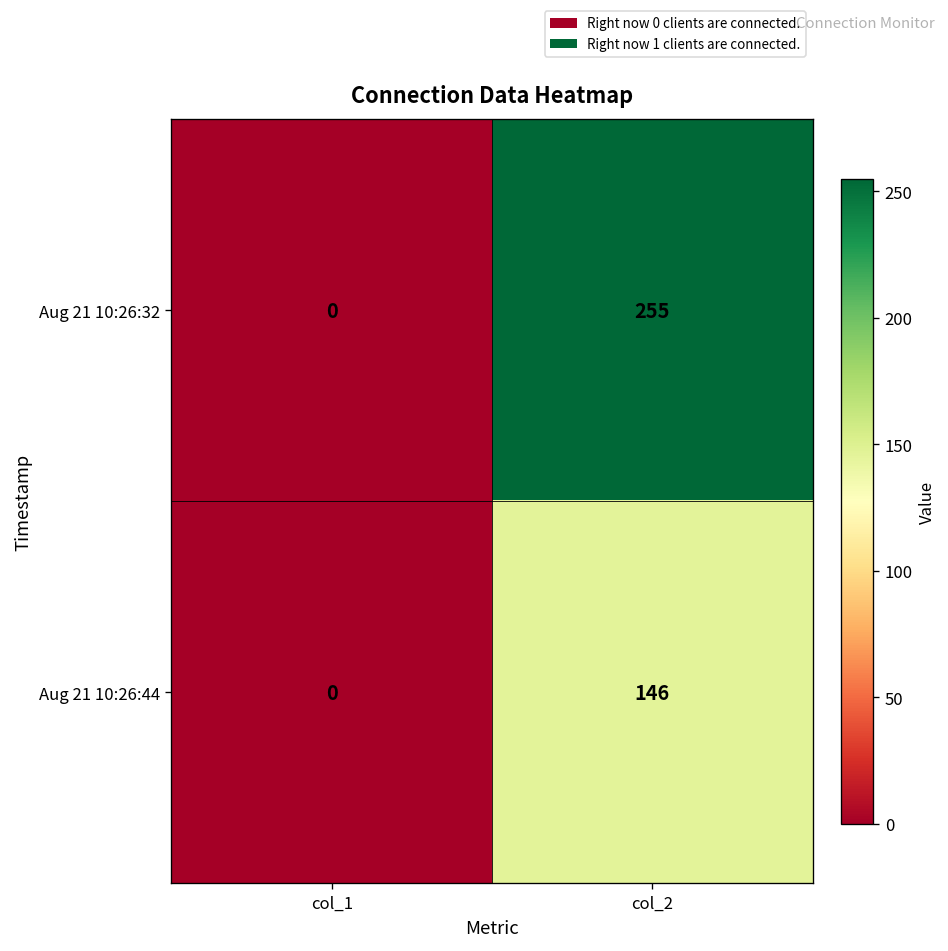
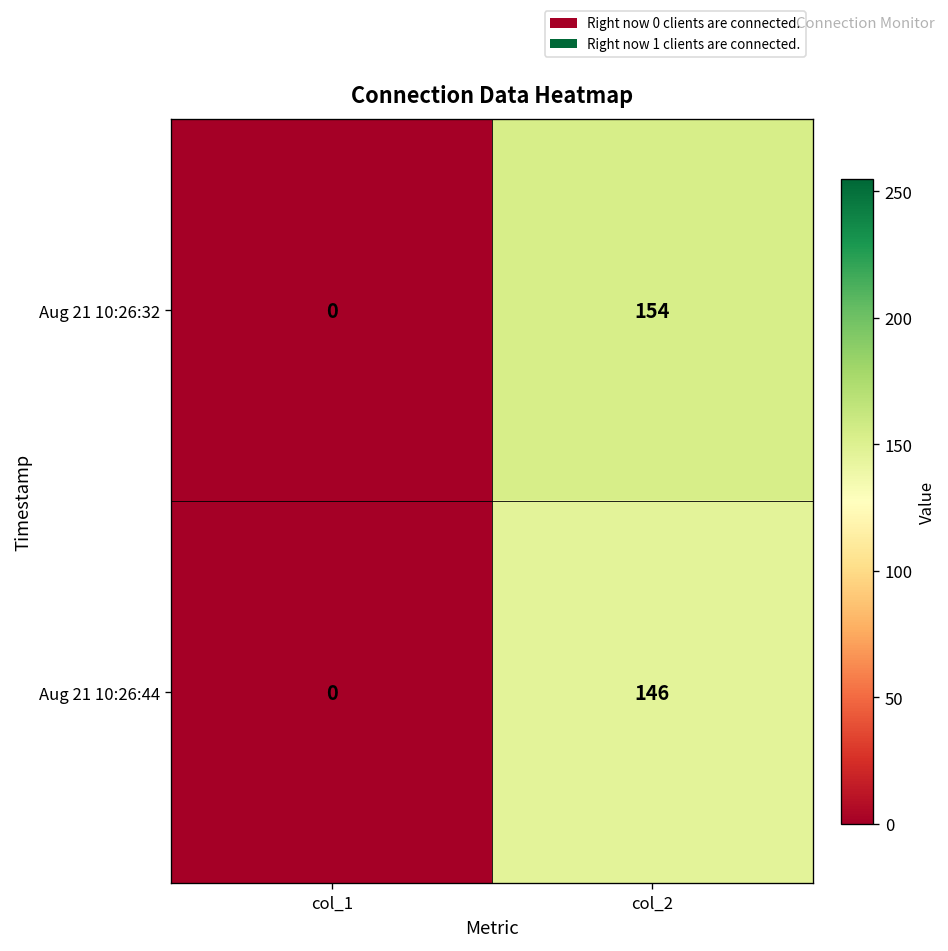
  {
    "Aug 21 10:26:32": {
      "col_1": 0,
-     "col_2": 255
+     "col_2": 154
    },
    "Aug 21 10:26:44": {
      "col_1": 0,
      "col_2": 146
    }
  }
